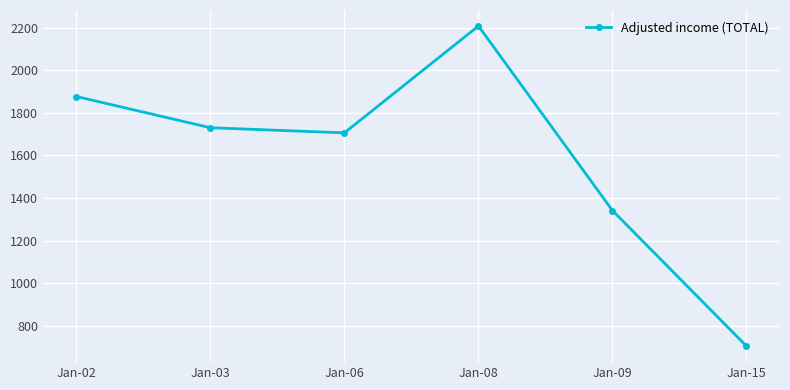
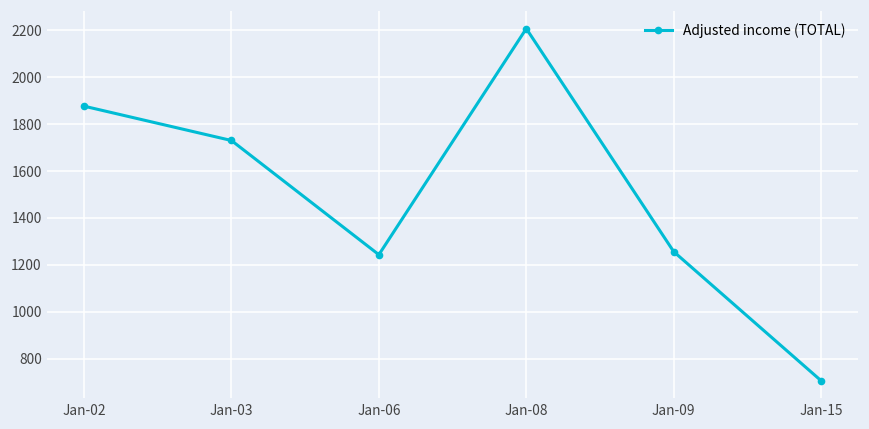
  {
    "Jan-02": 1880,
    "Jan-03": 1730,
-   "Jan-06": 1710,
+   "Jan-06": 1240,
    "Jan-08": 2210,
-   "Jan-09": 1340,
+   "Jan-09": 1260,
    "Jan-15": 710
  }
